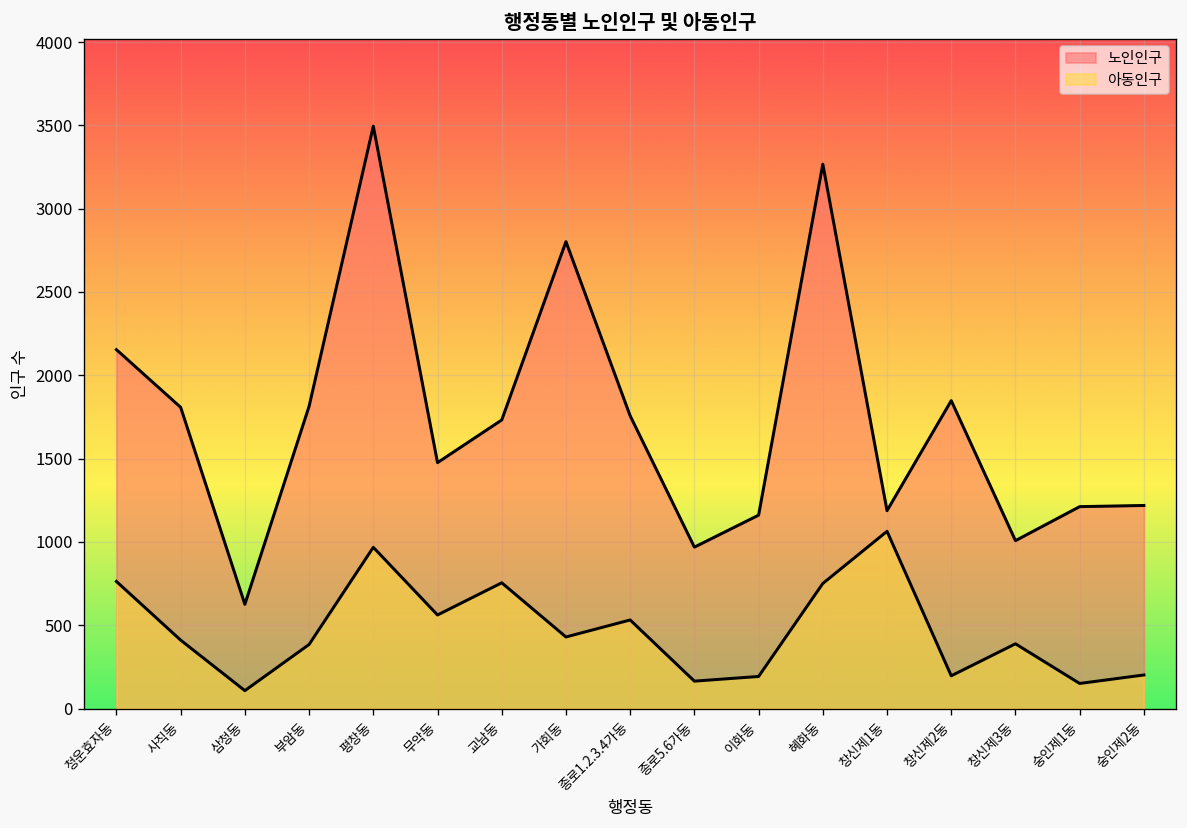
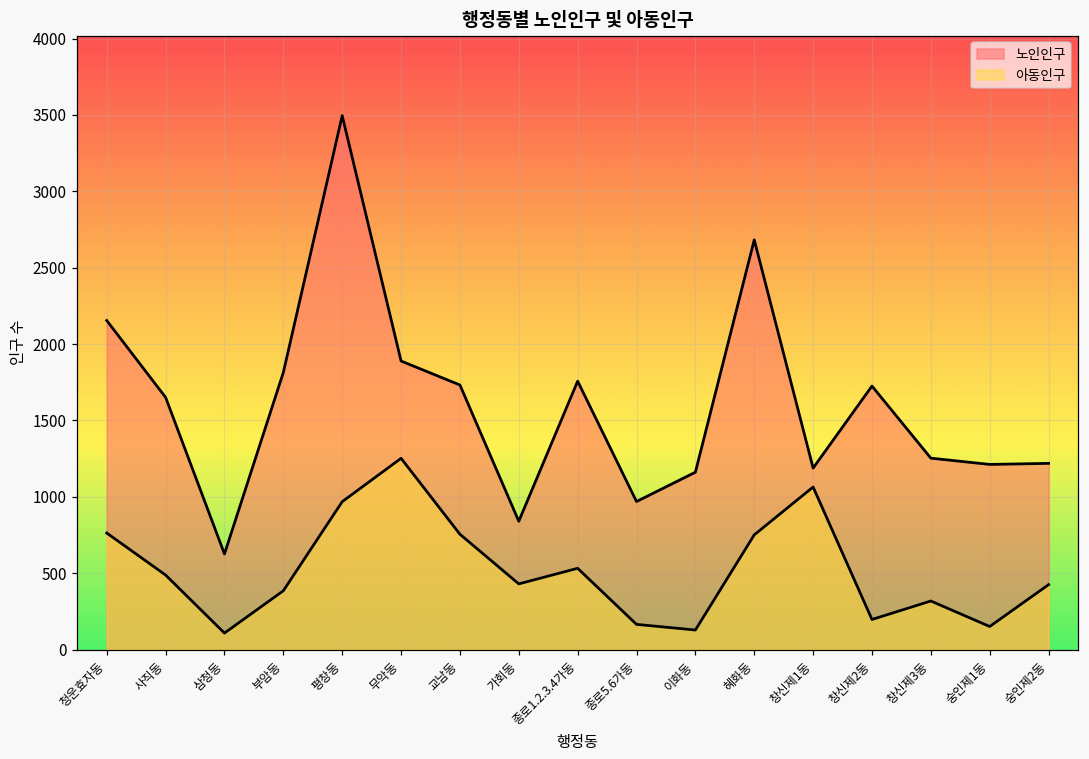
  {
    "노인인구": {
      "청운효자동": 2150,
-     "사직동": 1810,
+     "사직동": 1650,
      "삼청동": 630,
      "부암동": 1810,
      "평창동": 3500,
-     "무악동": 1480,
+     "무악동": 1890,
      "교남동": 1730,
-     "가회동": 2800,
+     "가회동": 840,
      "종로1.2.3.4가동": 1760,
      "종로5.6가동": 970,
      "이화동": 1160,
-     "혜화동": 3270,
+     "혜화동": 2680,
      "창신제1동": 1190,
-     "창신제2동": 1850,
-     "창신제3동": 1010,
+     "창신제2동": 1730,
+     "창신제3동": 1250,
      "숭인제1동": 1210,
      "숭인제2동": 1220
    },
    "아동인구": {
      "청운효자동": 760,
-     "사직동": 410,
+     "사직동": 490,
      "삼청동": 110,
      "부암동": 390,
      "평창동": 970,
-     "무악동": 560,
+     "무악동": 1250,
      "교남동": 760,
      "가회동": 430,
      "종로1.2.3.4가동": 530,
      "종로5.6가동": 170,
-     "이화동": 190,
+     "이화동": 130,
      "혜화동": 750,
      "창신제1동": 1060,
      "창신제2동": 200,
-     "창신제3동": 390,
+     "창신제3동": 320,
      "숭인제1동": 150,
-     "숭인제2동": 200
+     "숭인제2동": 430
    }
  }
